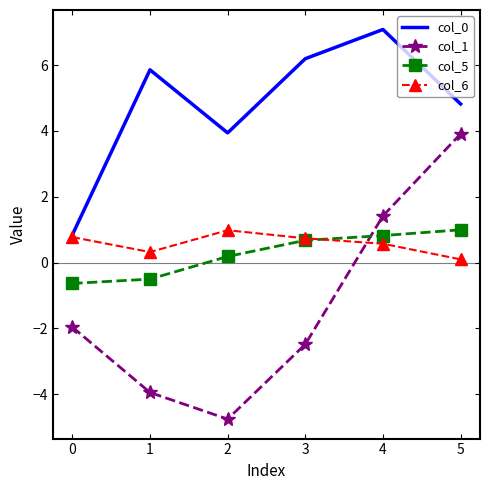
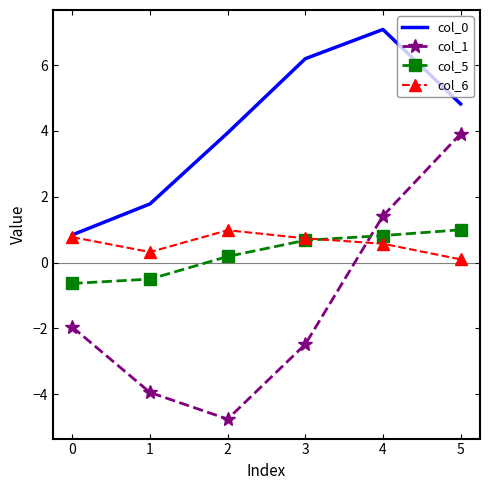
  {
    "col_0": {
-     "1": 5.9,
+     "1": 1.8,
      "2": 3.9,
      "3": 6.2,
      "4": 7.1,
      "5": 4.8
    },
    "col_1": {
      "0": -2.0,
      "1": -3.9,
      "2": -4.8,
      "3": -2.5,
      "4": 1.4,
      "5": 3.9
    },
    "col_5": {
      "0": -0.6,
      "1": -0.5,
      "2": 0.2,
      "4": 0.8,
      "5": 1.0
    },
    "col_6": {
      "1": 0.3,
      "2": 1.0,
      "4": 0.6,
      "5": 0.1
    }
  }
